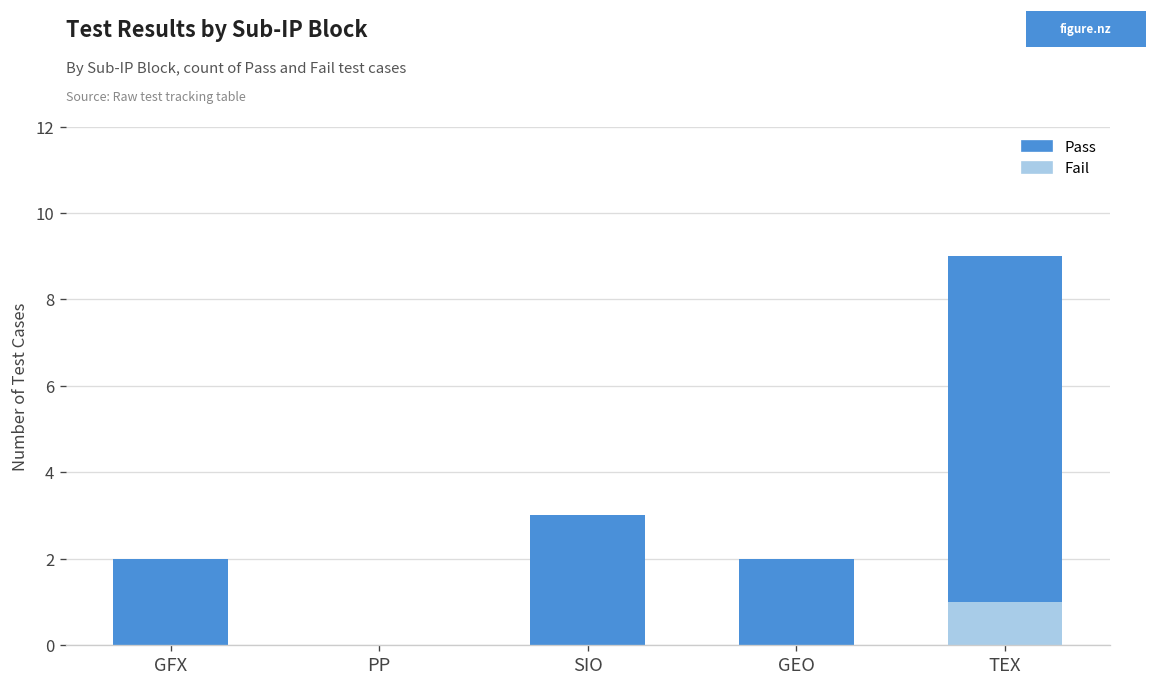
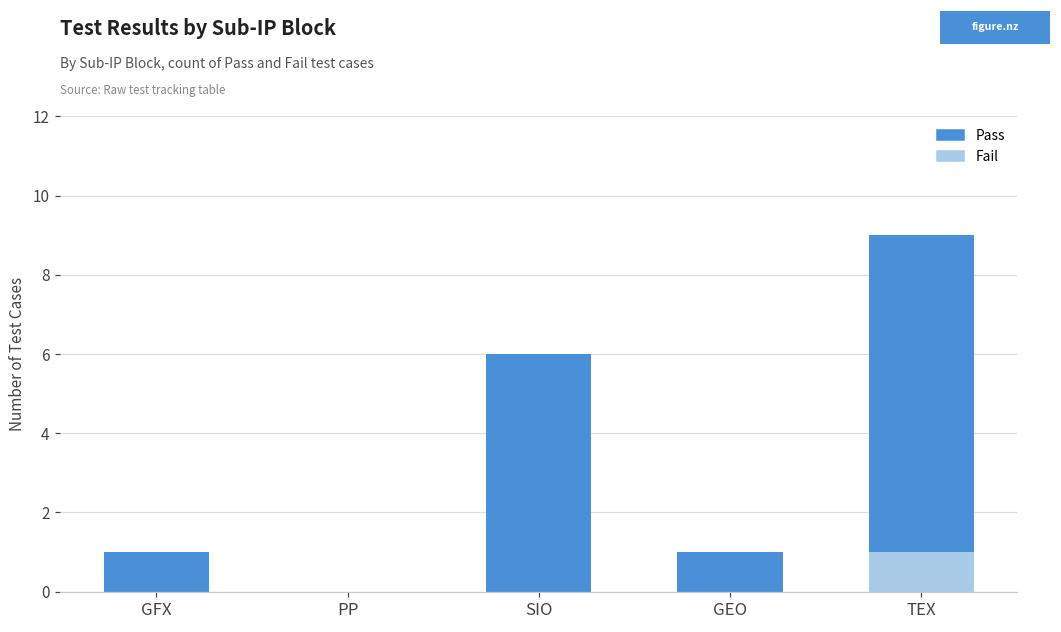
  {
    "Fail": {
      "GFX": 0,
      "PP": 0,
      "SIO": 0,
      "GEO": 0,
      "TEX": 1
    },
    "Pass": {
-     "GFX": 2,
+     "GFX": 1,
      "PP": 0,
-     "SIO": 3,
-     "GEO": 2,
+     "SIO": 6,
+     "GEO": 1,
      "TEX": 8
    }
  }
